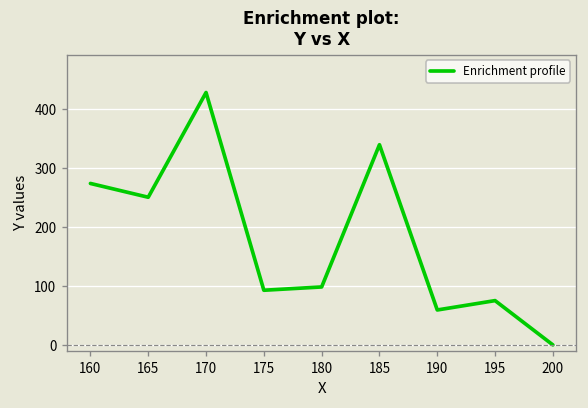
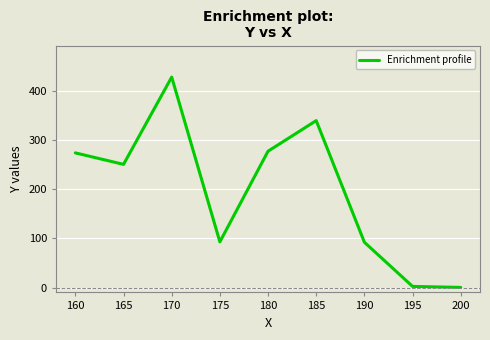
  {
    "160": 270,
    "165": 250,
    "170": 430,
    "175": 90,
-   "180": 100,
+   "180": 280,
    "185": 340,
-   "190": 60,
-   "195": 80,
+   "190": 90,
+   "195": 0,
    "200": 0
  }
